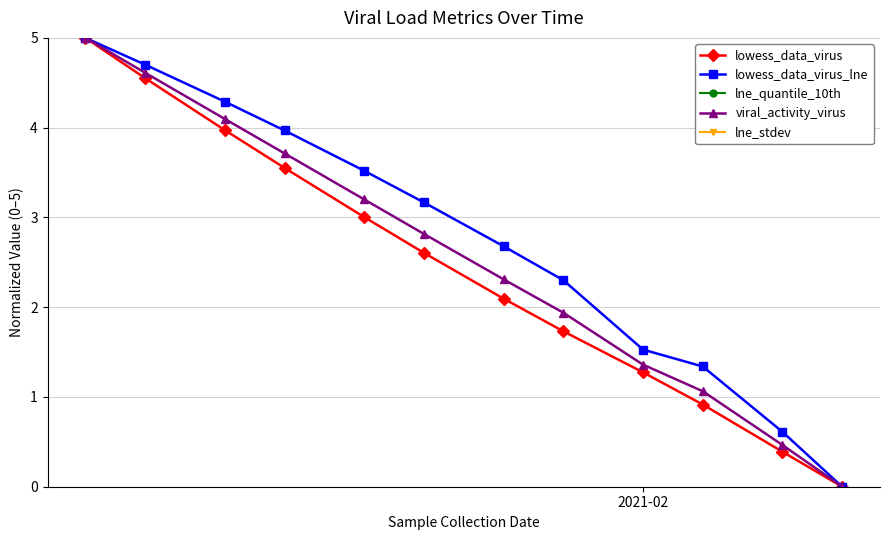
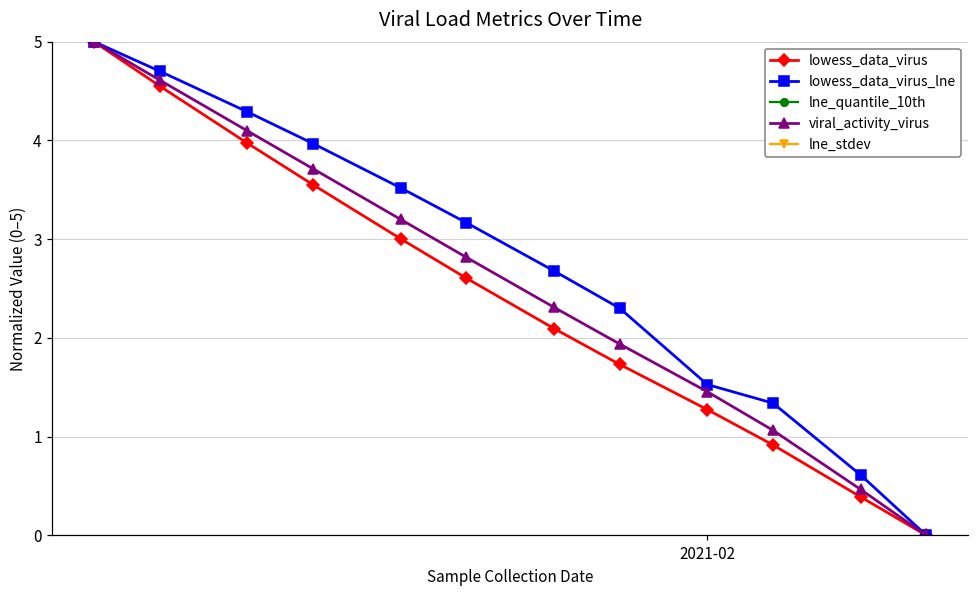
  {
    "lowess_data_virus": {
      "2021-02": 1.3
    },
    "lowess_data_virus_lne": {
      "2021-02": 1.5
    },
    "viral_activity_virus": {
-     "2021-02": 1.4
+     "2021-02": 1.5
    }
  }
